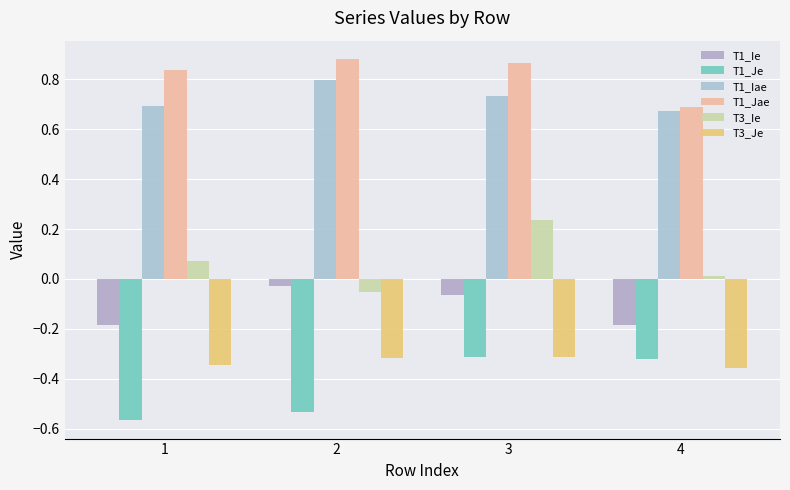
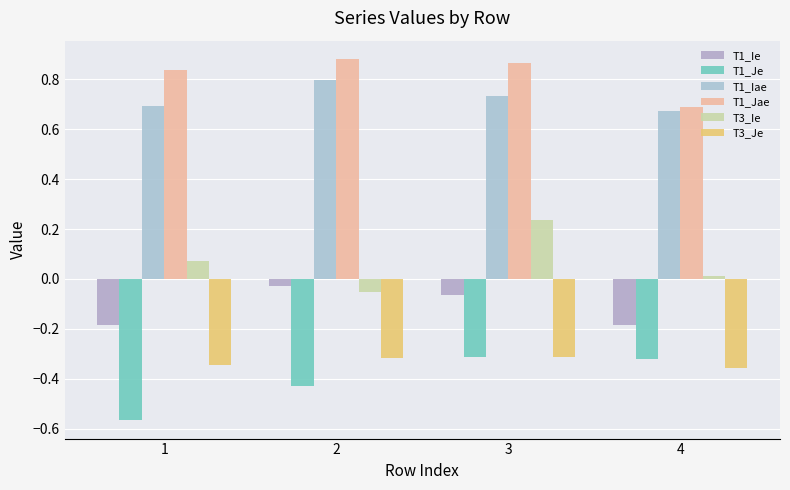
  {
    "T1_Je": {
      "1": -0.57,
-     "2": -0.53,
+     "2": -0.43,
      "3": -0.31,
      "4": -0.32
    }
  }
